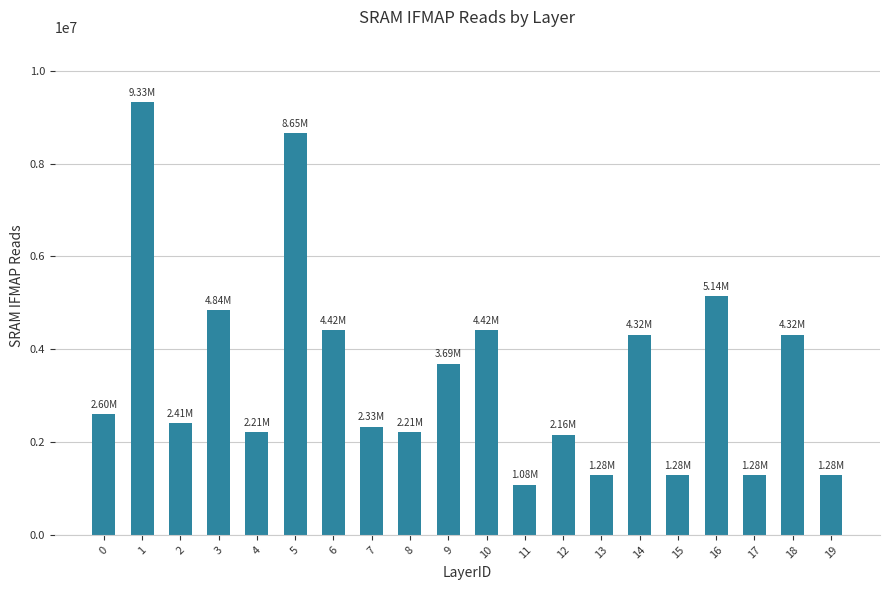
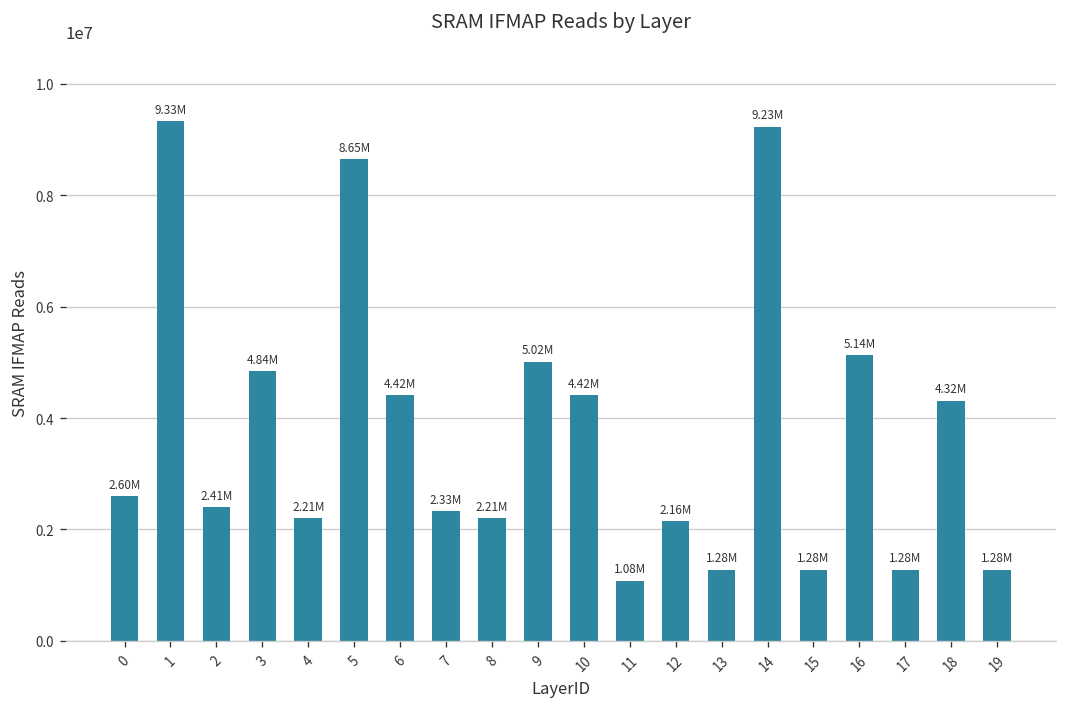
  {
    "0": "2.60M",
    "1": "9.33M",
    "2": "2.41M",
    "3": "4.84M",
    "4": "2.21M",
    "5": "8.65M",
    "6": "4.42M",
    "7": "2.33M",
    "8": "2.21M",
-   "9": "3.69M",
+   "9": "5.02M",
    "10": "4.42M",
    "11": "1.08M",
    "12": "2.16M",
    "13": "1.28M",
-   "14": "4.32M",
+   "14": "9.23M",
    "15": "1.28M",
    "16": "5.14M",
    "17": "1.28M",
    "18": "4.32M",
    "19": "1.28M"
  }
